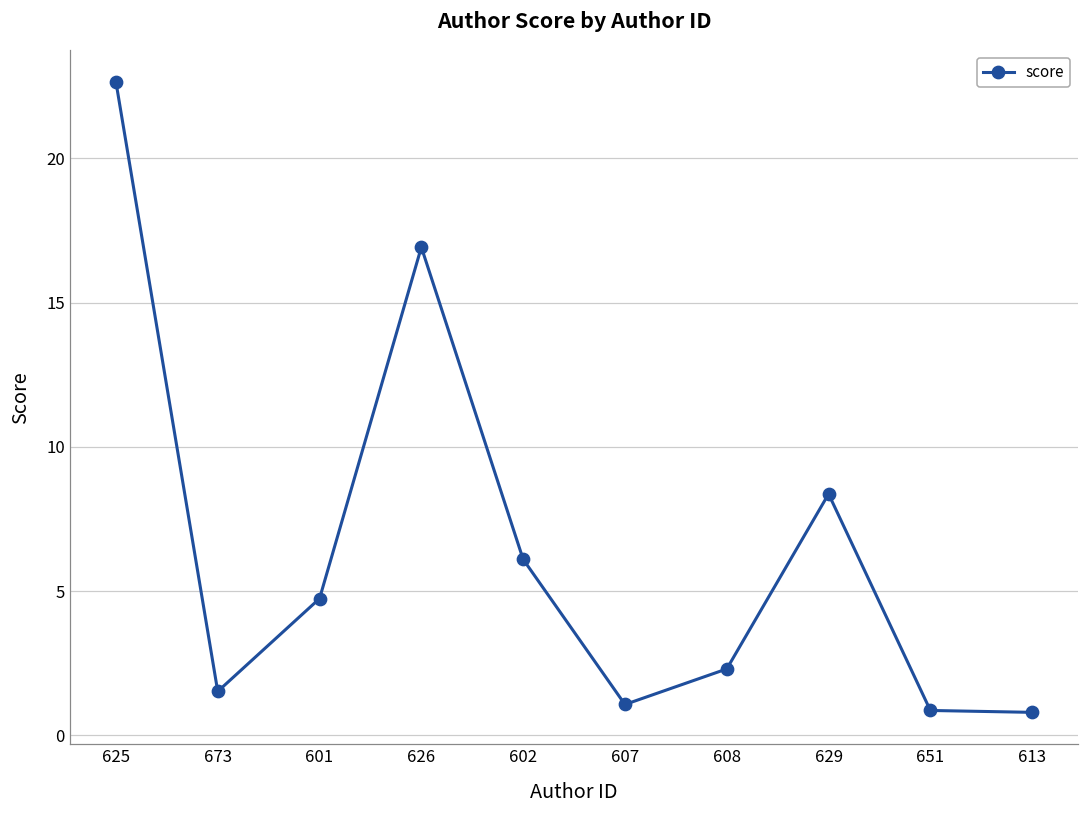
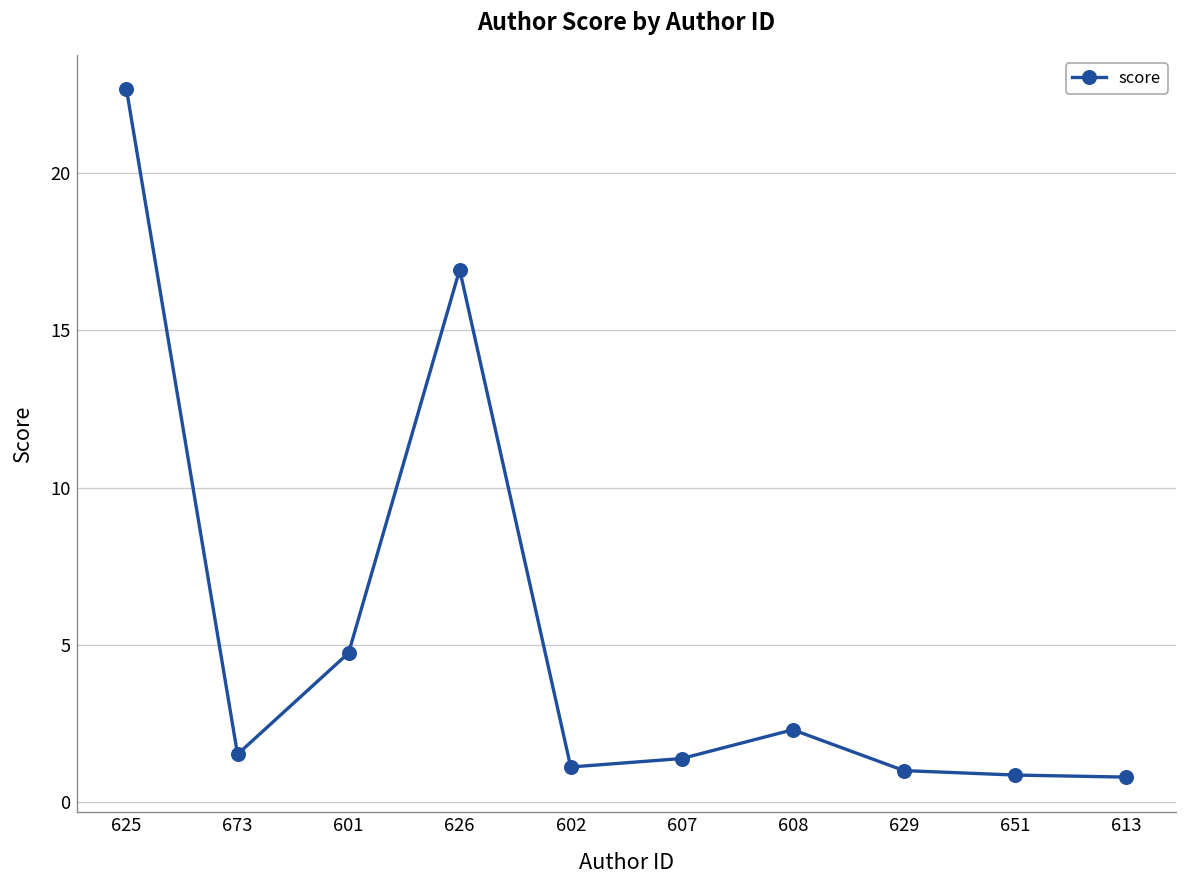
  {
    "625": 22.7,
    "673": 1.5,
    "601": 4.7,
    "626": 16.9,
-   "602": 6.1,
-   "607": 1.1,
+   "602": 1.1,
+   "607": 1.4,
    "608": 2.3,
-   "629": 8.4,
+   "629": 1.0,
    "651": 0.9,
    "613": 0.8
  }
